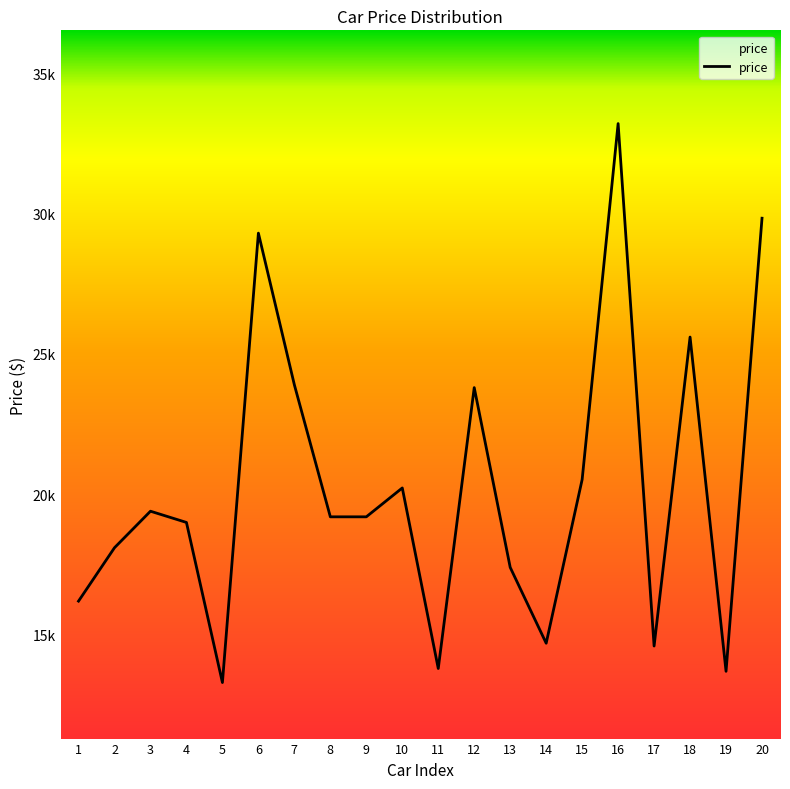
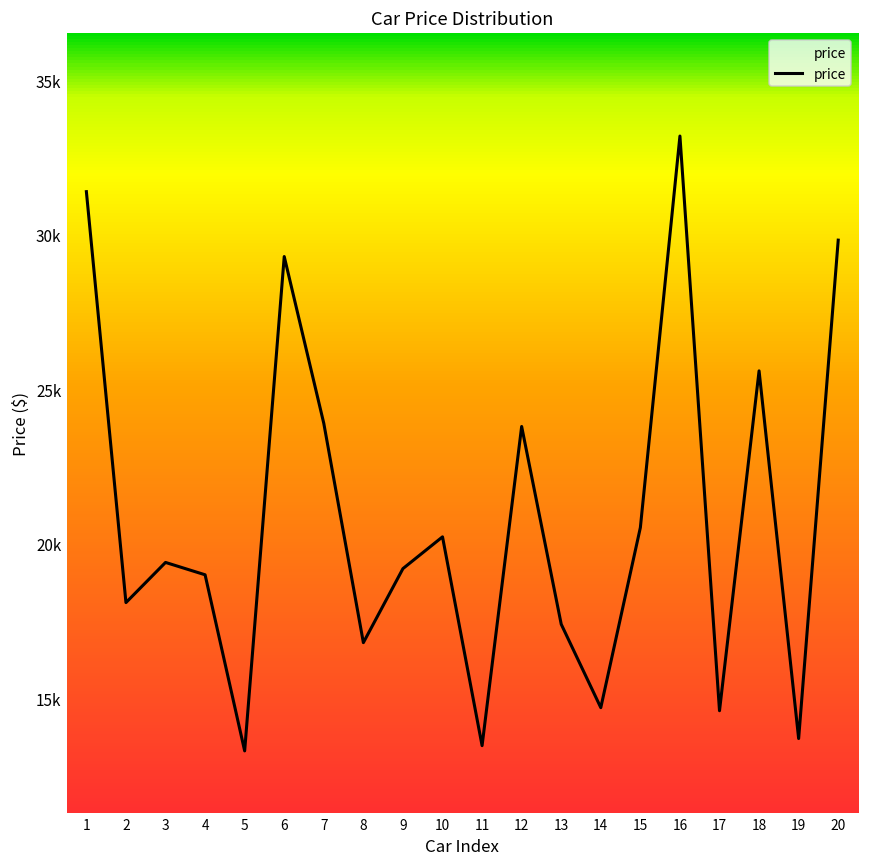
  {
-   "1": 16200,
+   "1": 31400,
    "2": 18100,
    "3": 19400,
    "4": 19000,
    "5": 13300,
    "6": 29300,
    "7": 23900,
-   "8": 19200,
+   "8": 16800,
    "9": 19200,
    "10": 20200,
-   "11": 13800,
+   "11": 13500,
    "12": 23800,
    "13": 17400,
    "14": 14700,
    "15": 20500,
    "16": 33200,
    "17": 14600,
    "18": 25600,
    "19": 13700,
    "20": 29800
  }
